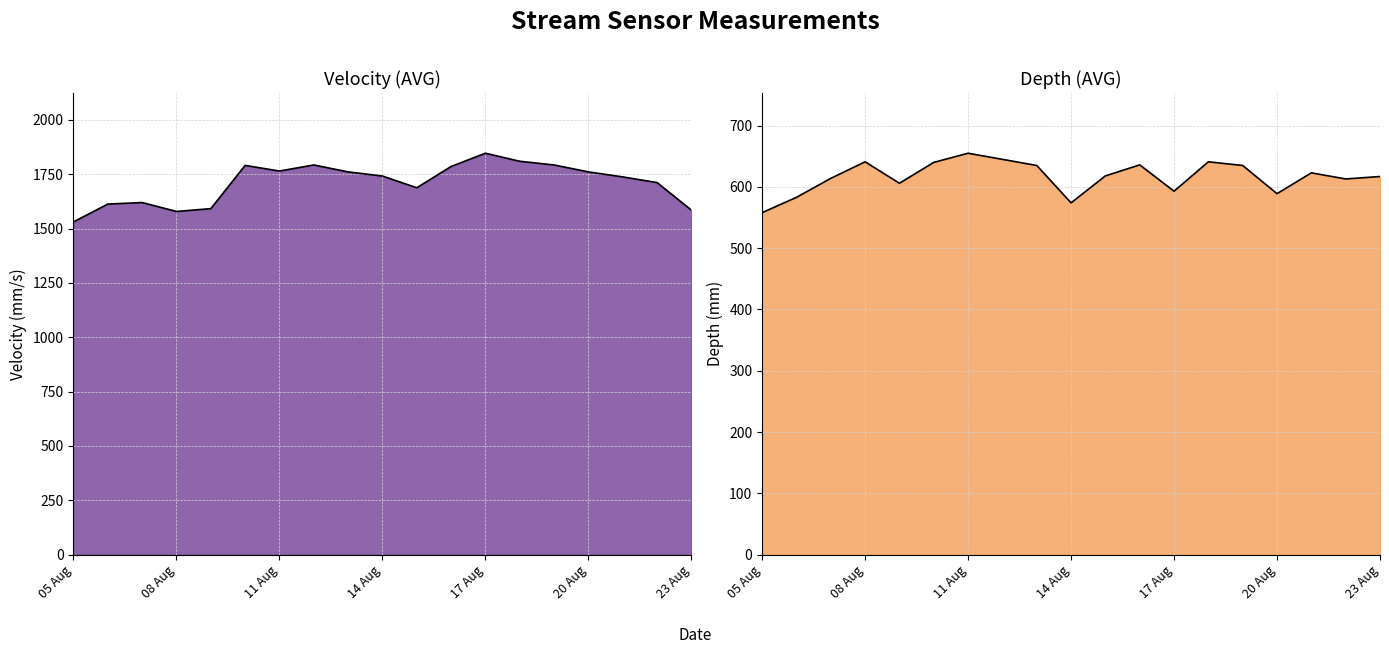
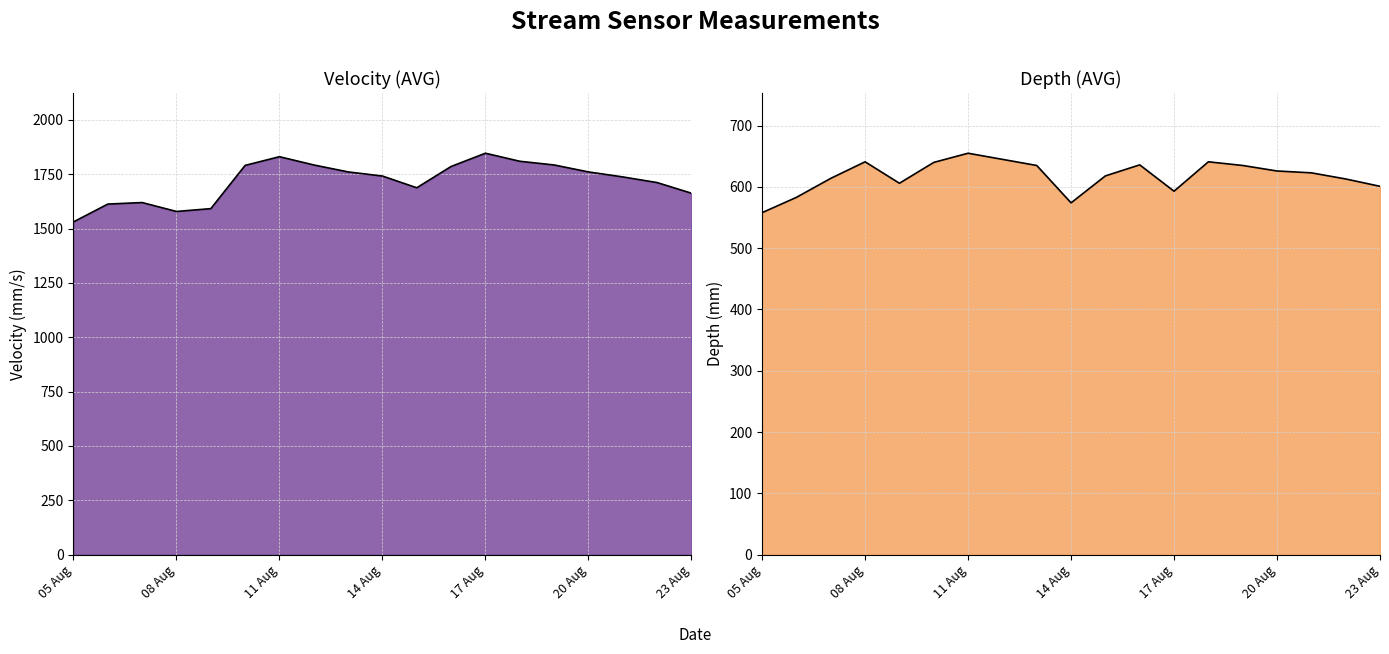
  {
    "Velocity (AVG)": {
      "05 Aug": 1530,
      "08 Aug": 1580,
-     "11 Aug": 1770,
+     "11 Aug": 1830,
      "14 Aug": 1740,
      "17 Aug": 1850,
      "20 Aug": 1760,
-     "23 Aug": 1590
+     "23 Aug": 1660
    },
    "Depth (AVG)": {
      "05 Aug": 560,
      "08 Aug": 640,
      "11 Aug": 660,
      "14 Aug": 570,
      "17 Aug": 590,
-     "20 Aug": 590,
-     "23 Aug": 620
+     "20 Aug": 630,
+     "23 Aug": 600
    }
  }
